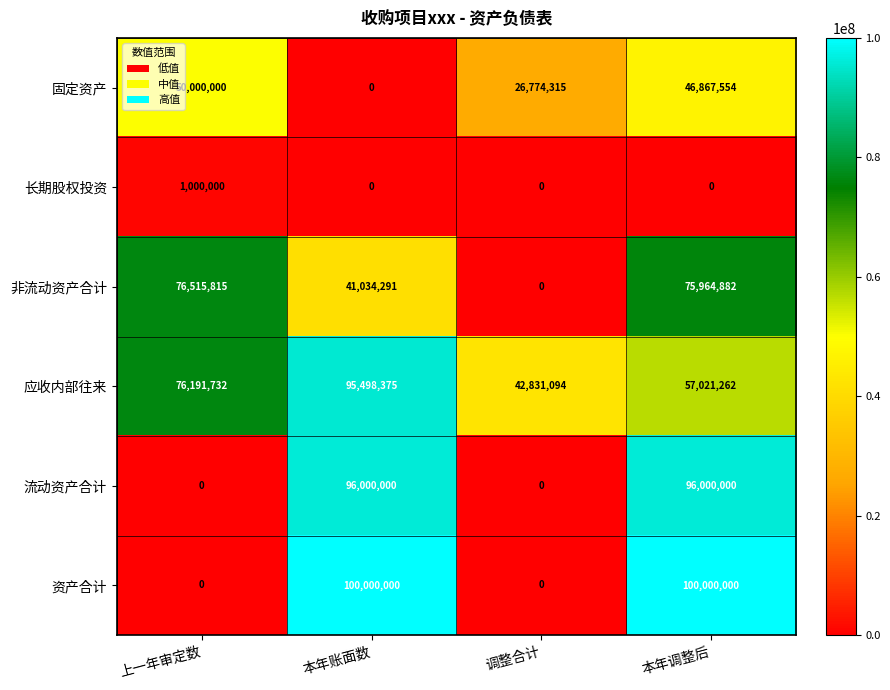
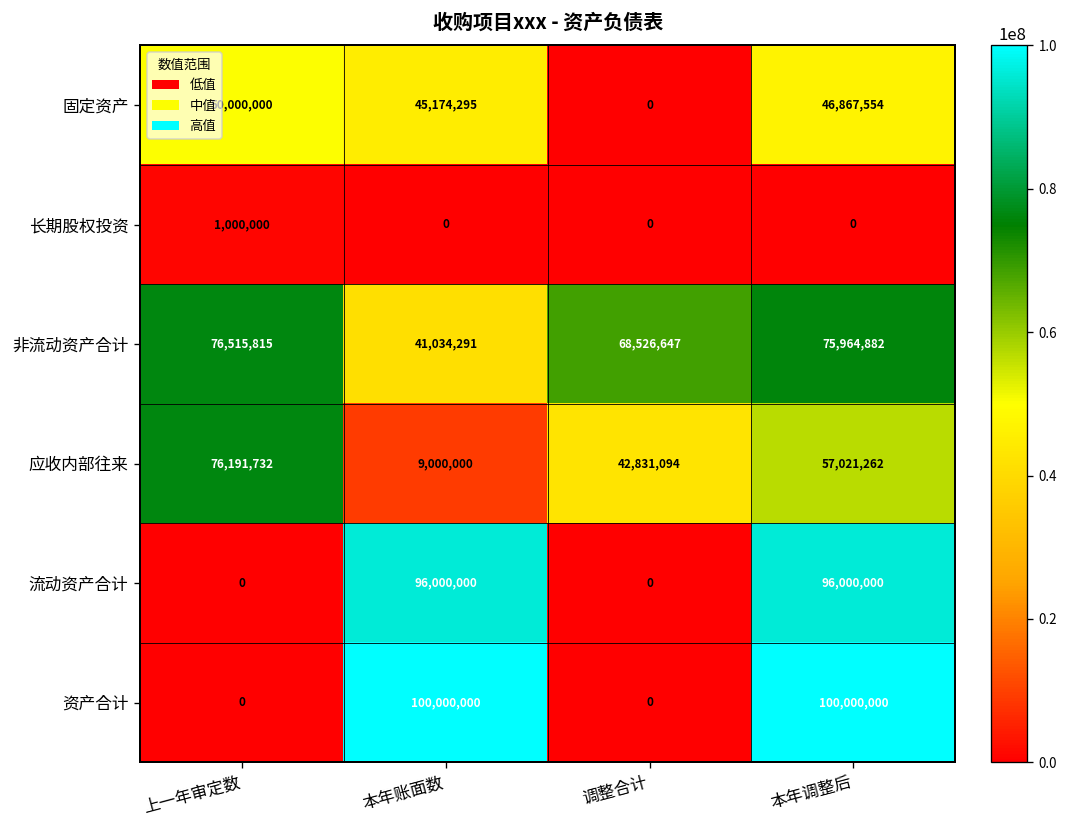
  {
    "固定资产": {
-     "本年账面数": "0",
-     "调整合计": "26,774,315",
+     "本年账面数": "45,174,295",
+     "调整合计": "0",
      "本年调整后": "46,867,554"
    },
    "长期股权投资": {
      "上一年审定数": "1,000,000",
      "本年账面数": "0",
      "调整合计": "0",
      "本年调整后": "0"
    },
    "非流动资产合计": {
      "上一年审定数": "76,515,815",
      "本年账面数": "41,034,291",
-     "调整合计": "0",
+     "调整合计": "68,526,647",
      "本年调整后": "75,964,882"
    },
    "应收内部往来": {
      "上一年审定数": "76,191,732",
-     "本年账面数": "95,498,375",
+     "本年账面数": "9,000,000",
      "调整合计": "42,831,094",
      "本年调整后": "57,021,262"
    },
    "流动资产合计": {
      "上一年审定数": "0",
      "本年账面数": "96,000,000",
      "调整合计": "0",
      "本年调整后": "96,000,000"
    },
    "资产合计": {
      "上一年审定数": "0",
      "本年账面数": "100,000,000",
      "调整合计": "0",
      "本年调整后": "100,000,000"
    }
  }
